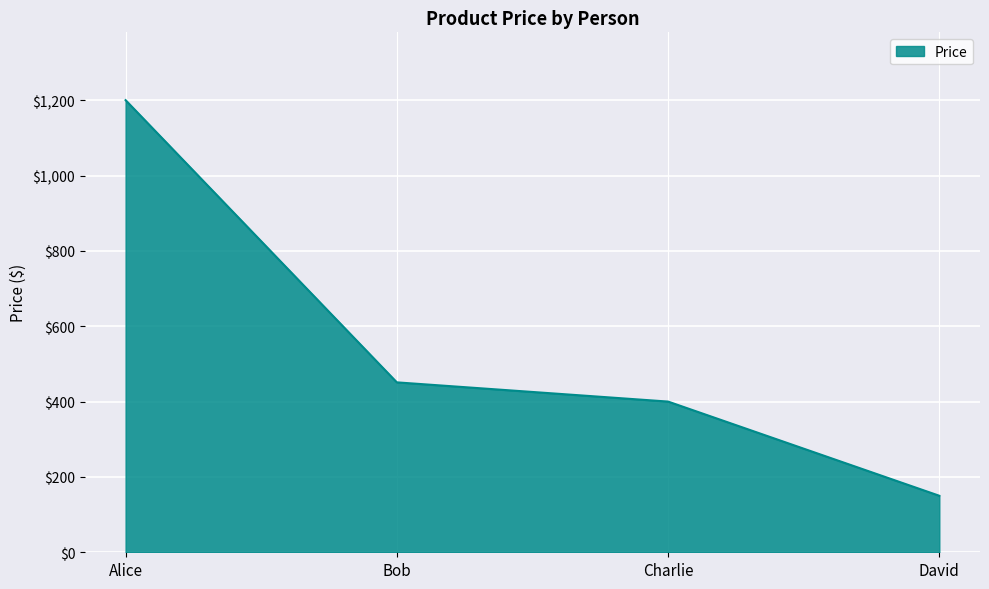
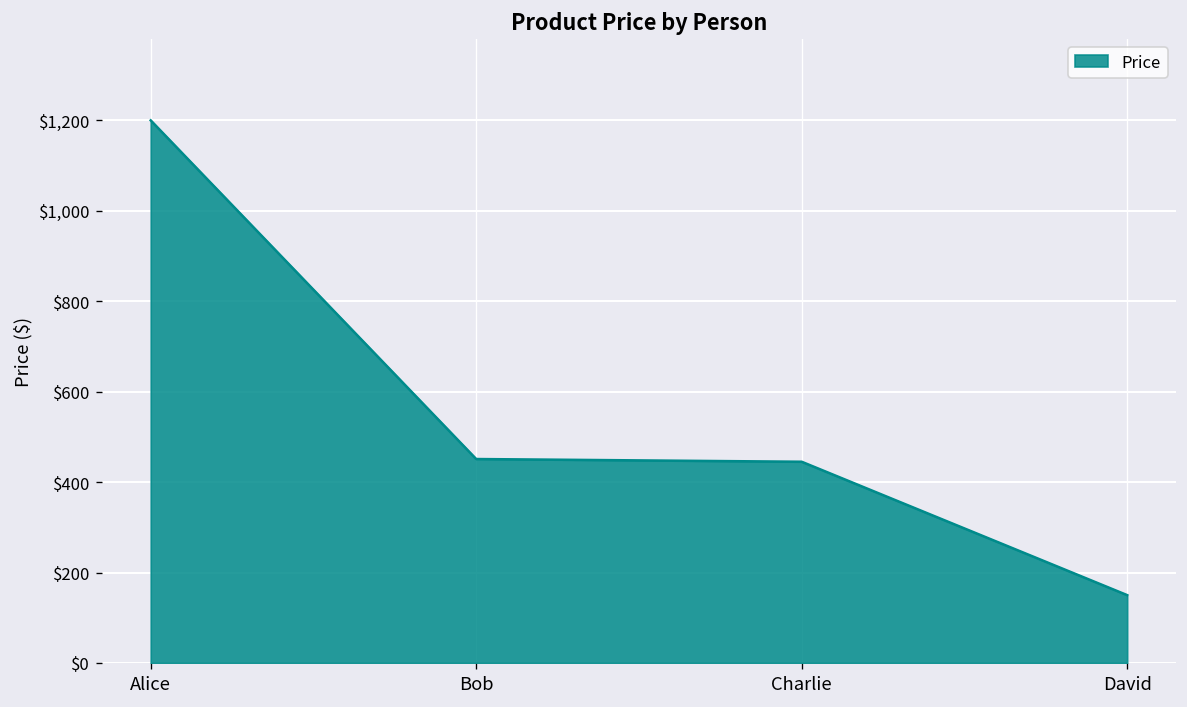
  {
    "Alice": "$1,200",
    "Bob": "$450",
-   "Charlie": "$400",
+   "Charlie": "$450",
    "David": "$150"
  }
